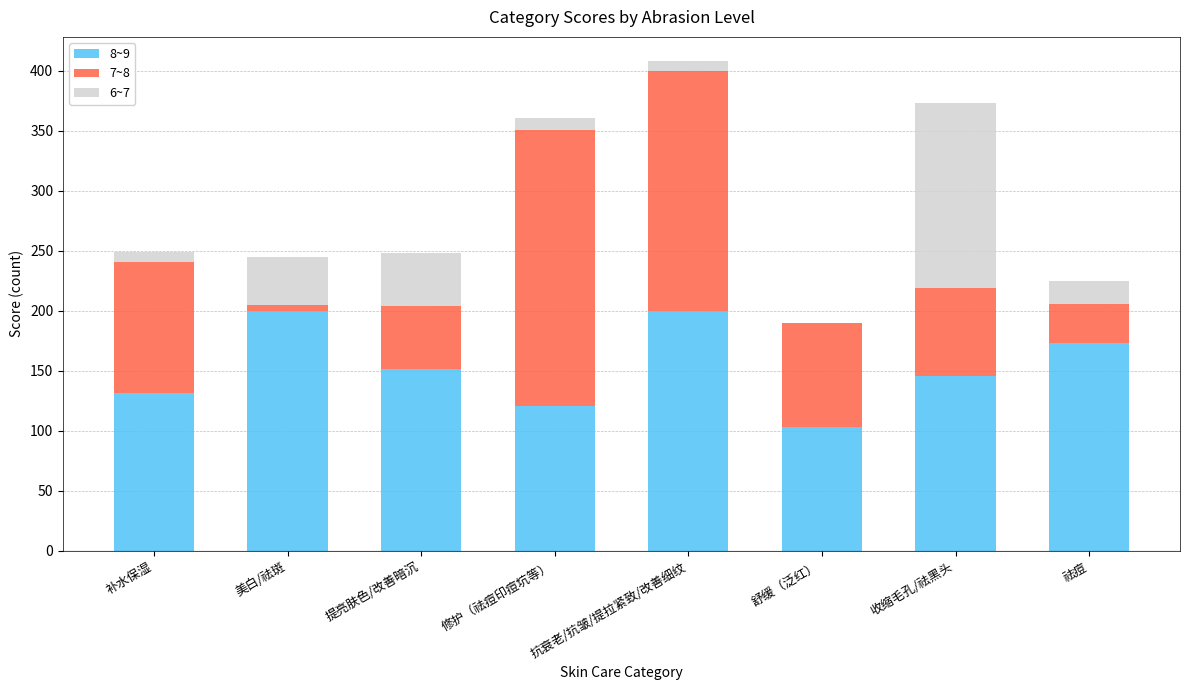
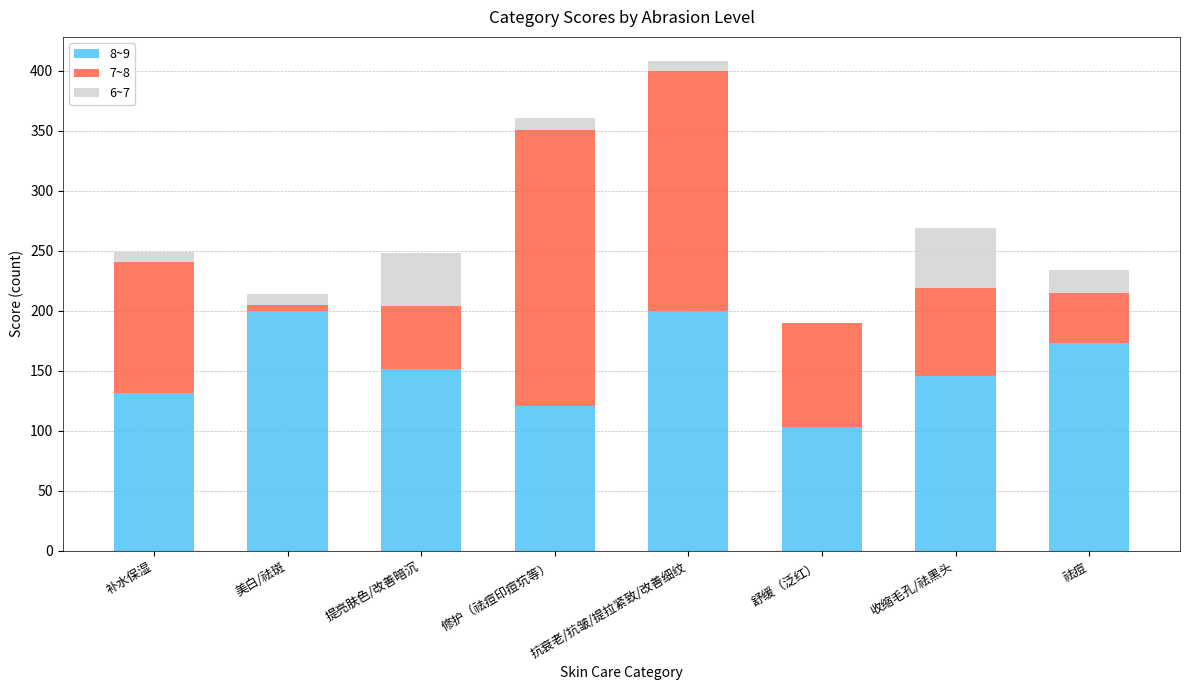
  {
    "7~8": {
      "补水保湿": 109,
      "美白/祛斑": 5,
      "提亮肤色/改善暗沉": 52,
      "修护（祛痘印痘坑等）": 230,
      "抗衰老/抗皱/提拉紧致/改善细纹": 200,
      "舒缓（泛红）": 87,
      "收缩毛孔/祛黑头": 73,
-     "祛痘": 33
+     "祛痘": 42
    },
    "6~7": {
      "补水保湿": 8,
-     "美白/祛斑": 40,
+     "美白/祛斑": 9,
      "提亮肤色/改善暗沉": 44,
      "修护（祛痘印痘坑等）": 10,
      "抗衰老/抗皱/提拉紧致/改善细纹": 8,
      "舒缓（泛红）": 0,
-     "收缩毛孔/祛黑头": 154,
+     "收缩毛孔/祛黑头": 50,
      "祛痘": 19
    }
  }
